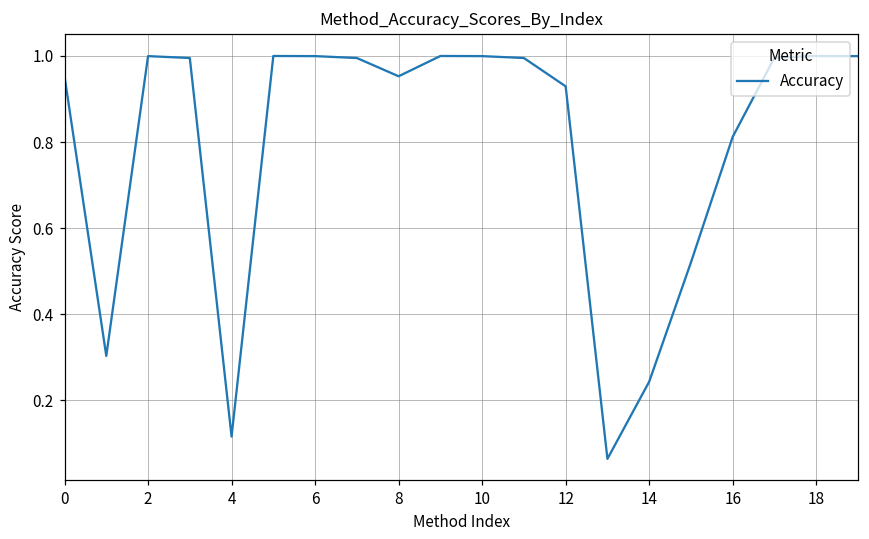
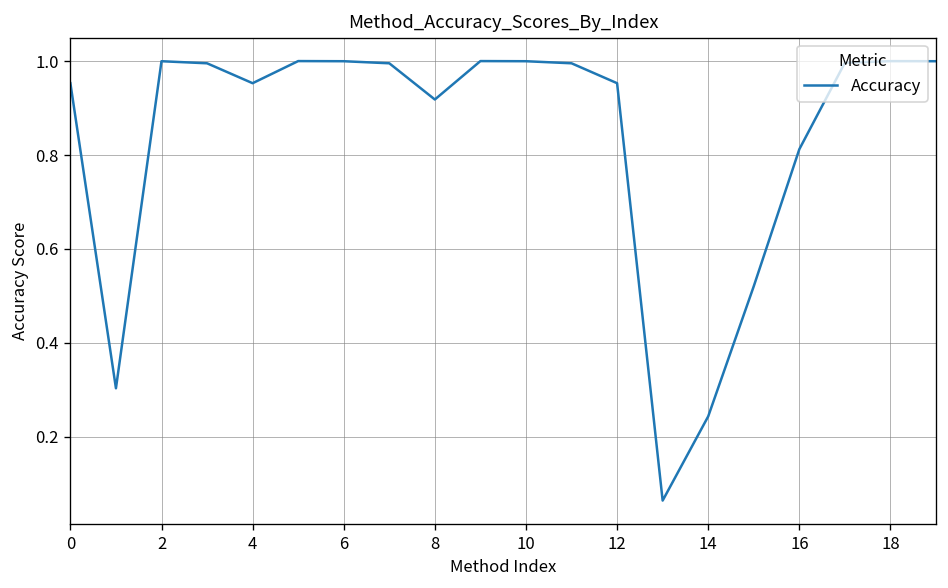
  {
    "0": 0.95,
    "2": 1.00,
-   "4": 0.12,
+   "4": 0.95,
    "6": 1.00,
-   "8": 0.95,
+   "8": 0.92,
    "10": 1.00,
-   "12": 0.93,
+   "12": 0.95,
    "14": 0.24,
    "16": 0.81
  }
